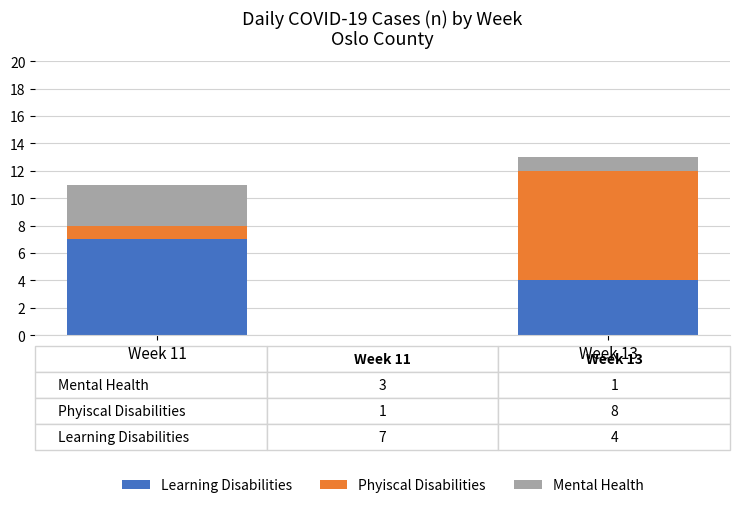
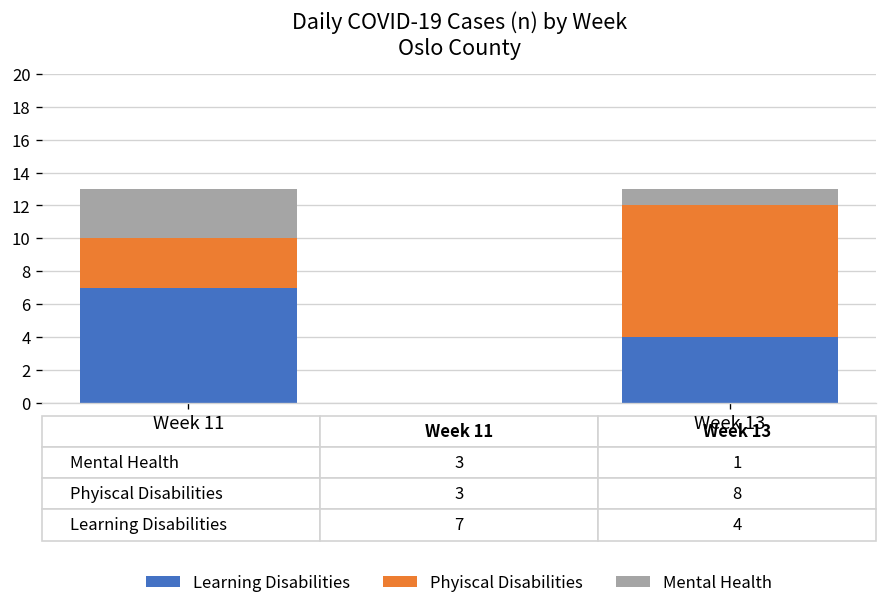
  {
    "Learning Disabilities": {
      "Week 11": 7.0,
      "Week 13": 4.0
    },
    "Phyiscal Disabilities": {
-     "Week 11": 1
+     "Week 11": 3
    },
    "Mental Health": {
      "Week 11": 3.0,
      "Week 13": 1.0
    }
  }
